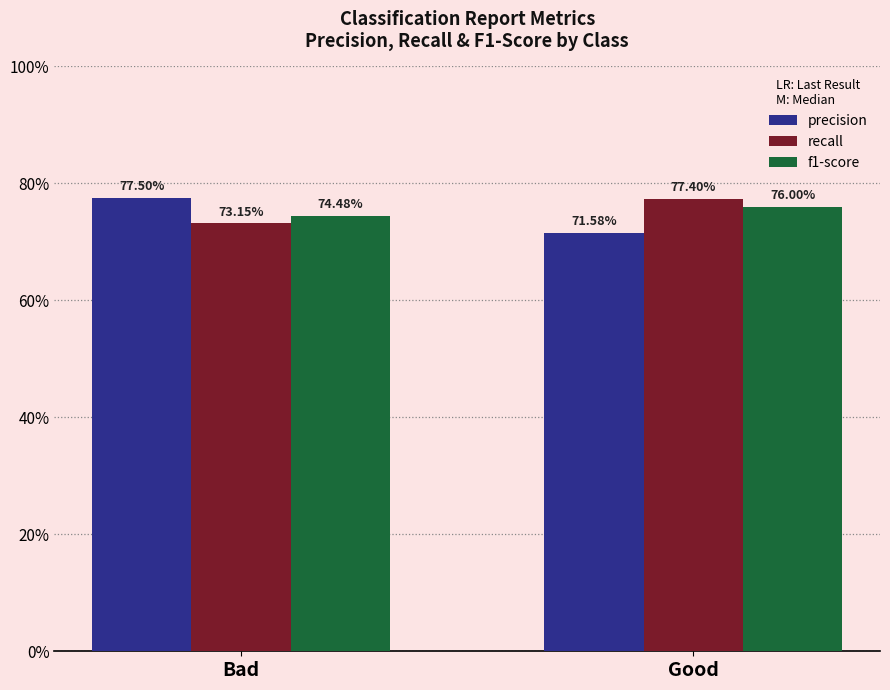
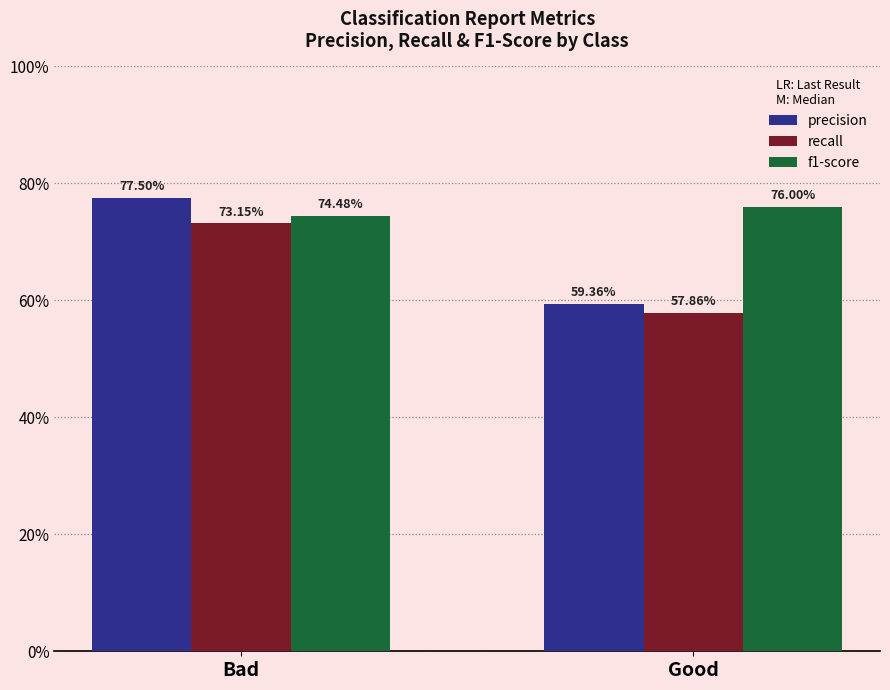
  {
    "precision": {
      "Bad": "77.50%",
-     "Good": "71.58%"
+     "Good": "59.36%"
    },
    "recall": {
      "Bad": "73.15%",
-     "Good": "77.40%"
+     "Good": "57.86%"
    },
    "f1-score": {
      "Bad": "74.48%",
      "Good": "76.00%"
    }
  }
